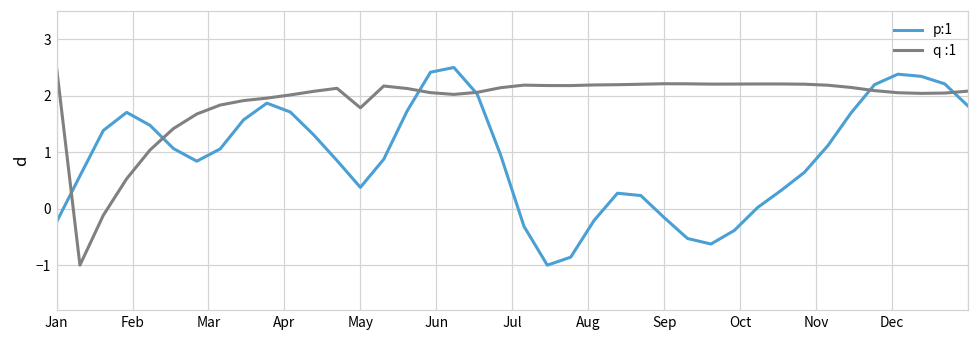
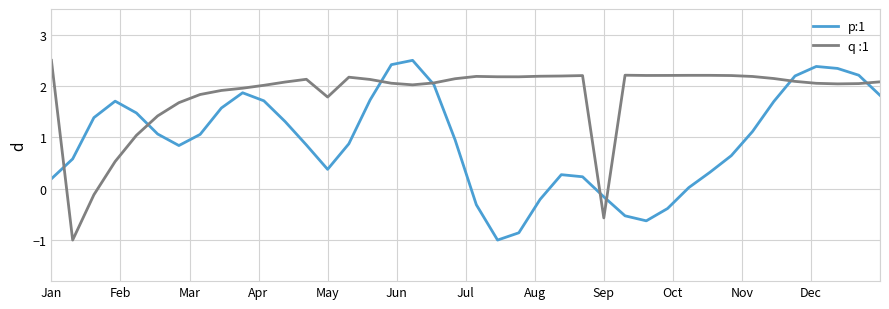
  {
    "p:1": {
-     "Jan": -0.2,
+     "Jan": 0.2,
      "May": 0.4,
      "Sep": -0.2
    },
    "q :1": {
      "Jan": 2.5,
      "May": 1.8,
-     "Sep": 2.2
+     "Sep": -0.6
    }
  }
